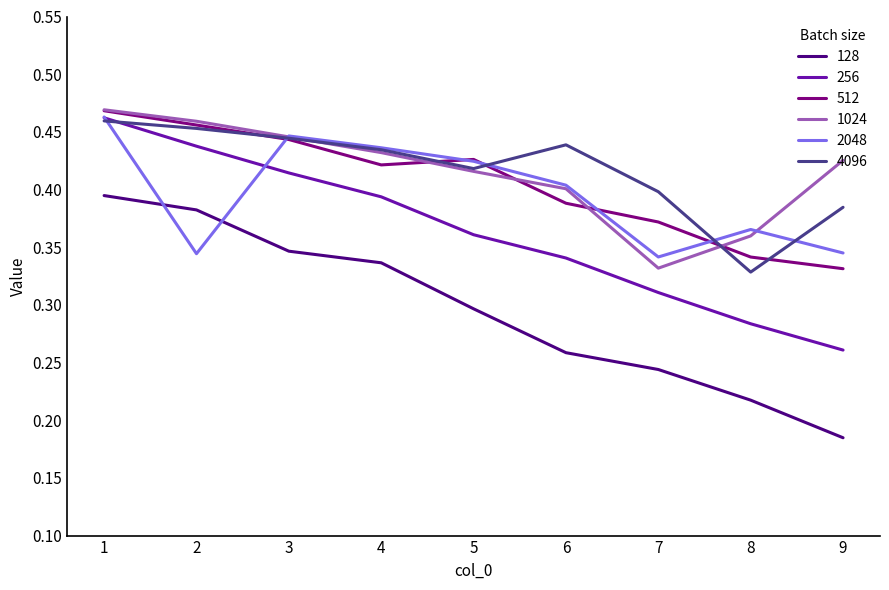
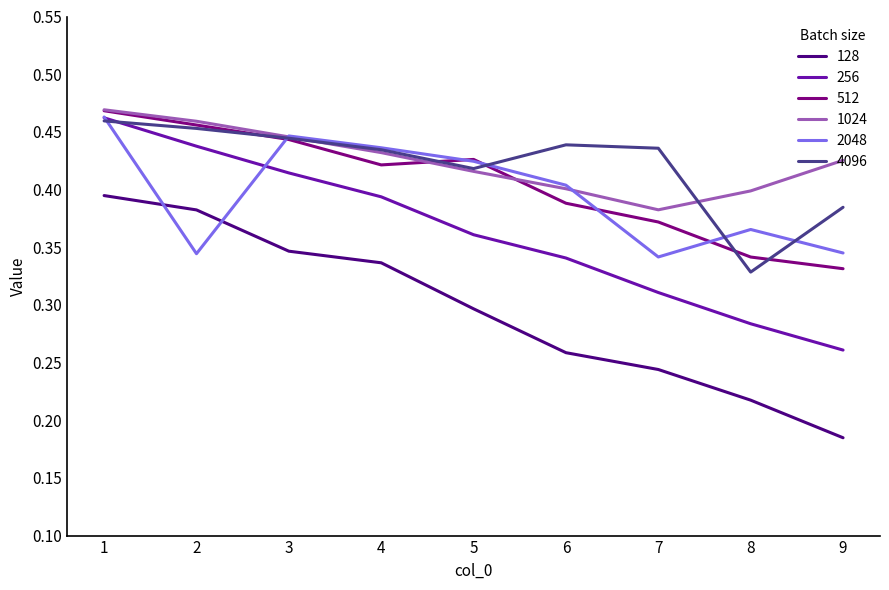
  {
    "1024": {
      "2": 0.459,
      "4": 0.432,
      "5": 0.416,
      "6": 0.401,
-     "7": 0.332,
-     "8": 0.360,
+     "7": 0.382,
+     "8": 0.399,
      "9": 0.425
    },
    "2048": {
      "2": 0.344,
      "6": 0.404,
      "7": 0.342,
      "8": 0.365,
      "9": 0.345
    },
    "4096": {
      "1": 0.459,
      "2": 0.453,
      "5": 0.418,
      "6": 0.439,
-     "7": 0.398,
+     "7": 0.436,
      "8": 0.328,
      "9": 0.385
    }
  }
